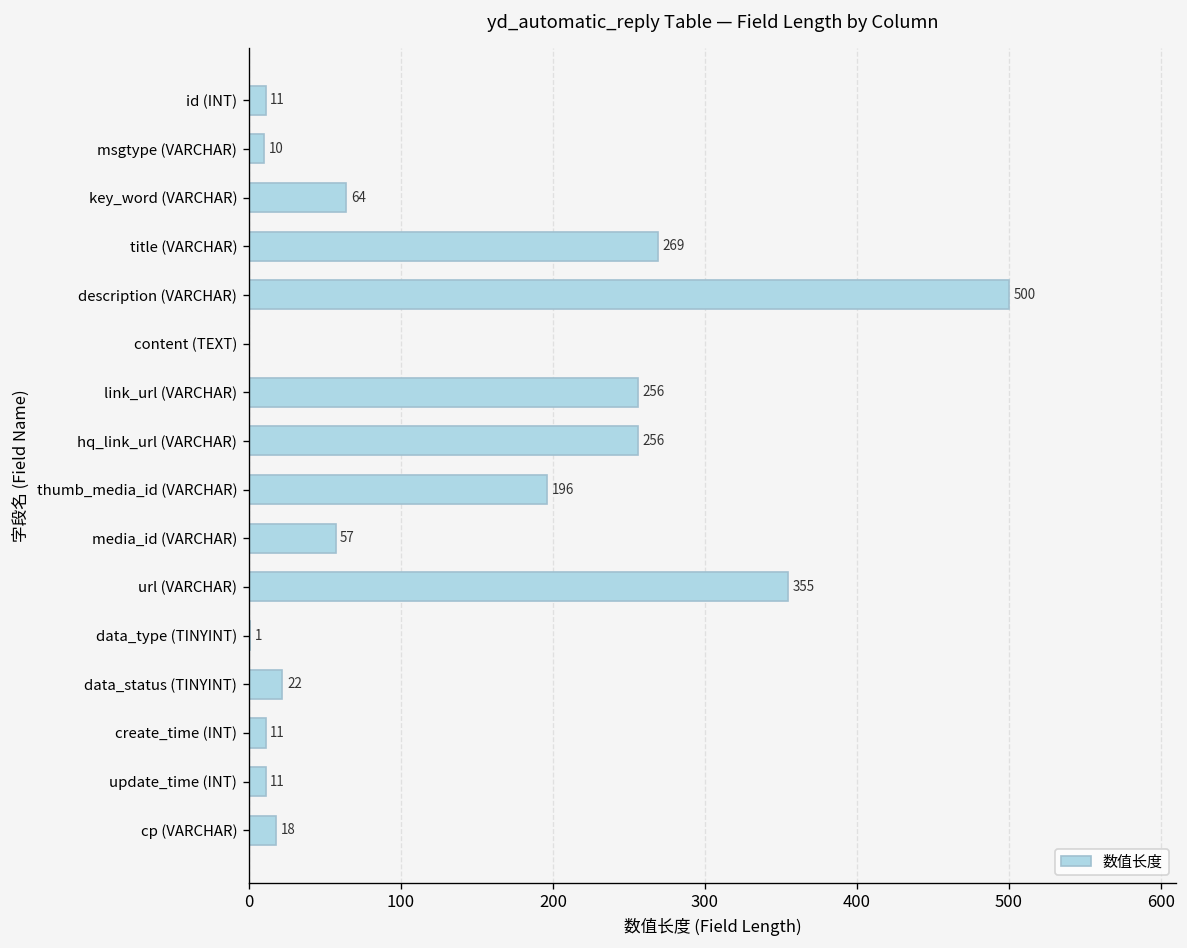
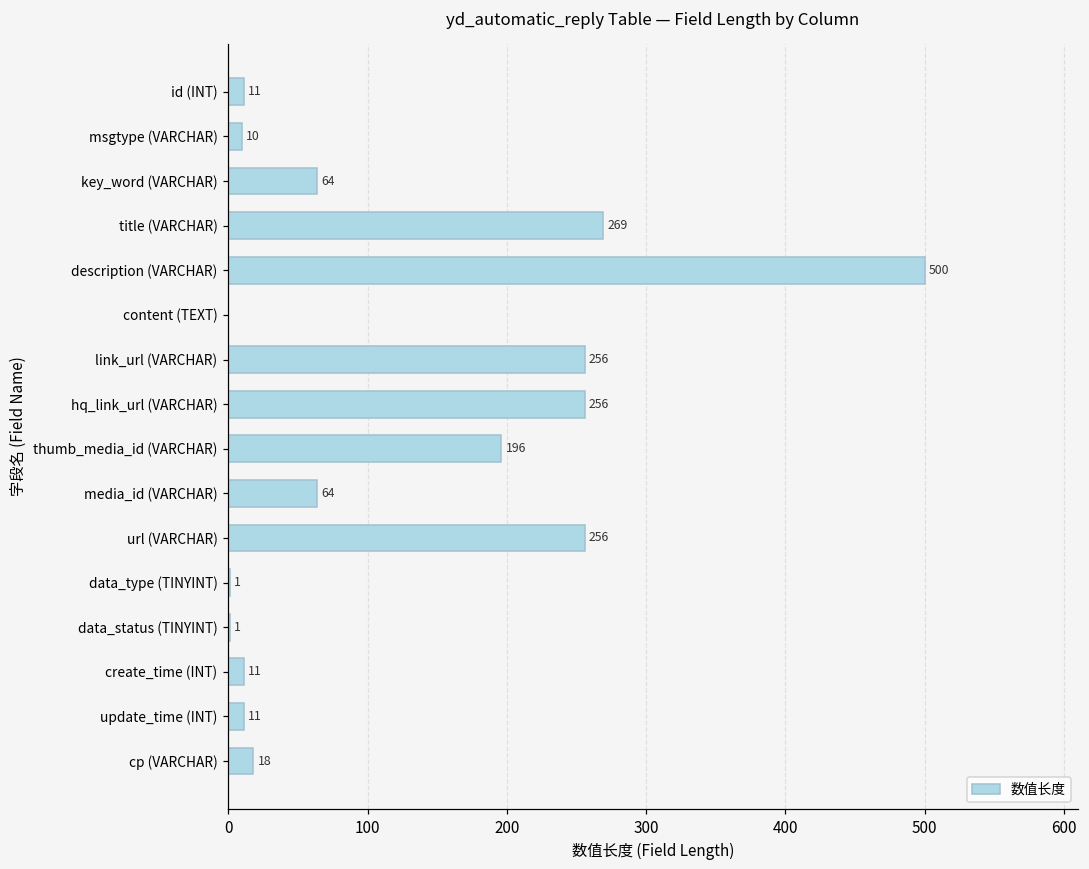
  {
    "id (INT)": 11,
    "msgtype (VARCHAR)": 10,
    "key_word (VARCHAR)": 64,
    "title (VARCHAR)": 269,
    "description (VARCHAR)": 500,
    "link_url (VARCHAR)": 256,
    "hq_link_url (VARCHAR)": 256,
    "thumb_media_id (VARCHAR)": 196,
-   "media_id (VARCHAR)": 57,
-   "url (VARCHAR)": 355,
+   "media_id (VARCHAR)": 64,
+   "url (VARCHAR)": 256,
    "data_type (TINYINT)": 1,
-   "data_status (TINYINT)": 22,
+   "data_status (TINYINT)": 1,
    "create_time (INT)": 11,
    "update_time (INT)": 11,
    "cp (VARCHAR)": 18
  }
